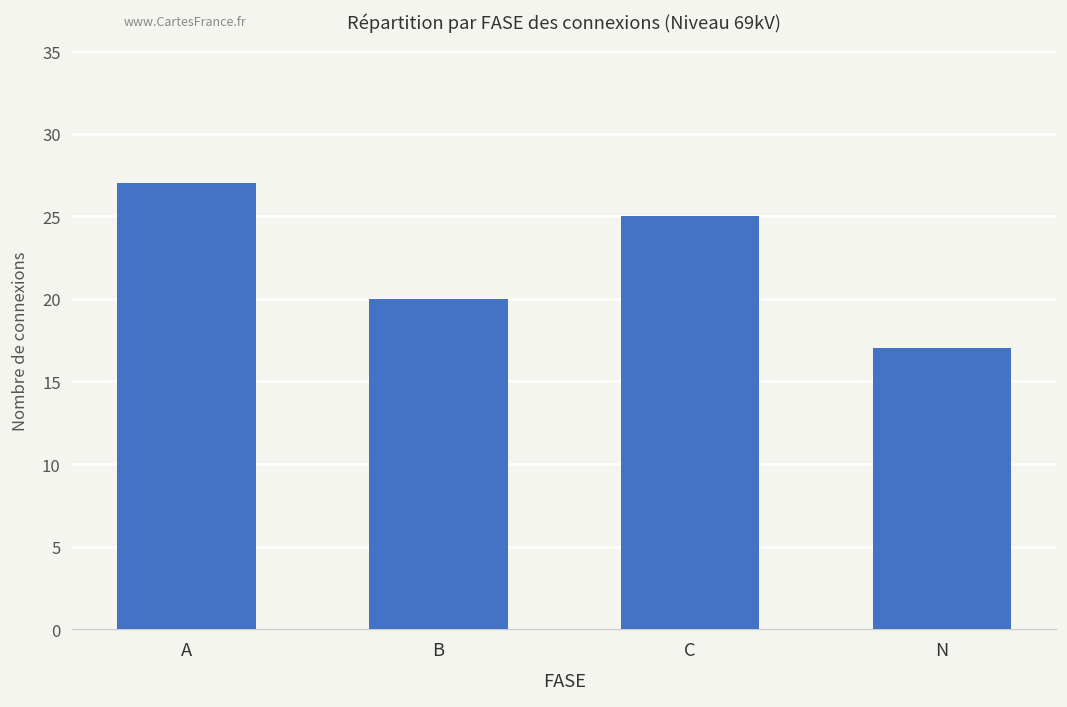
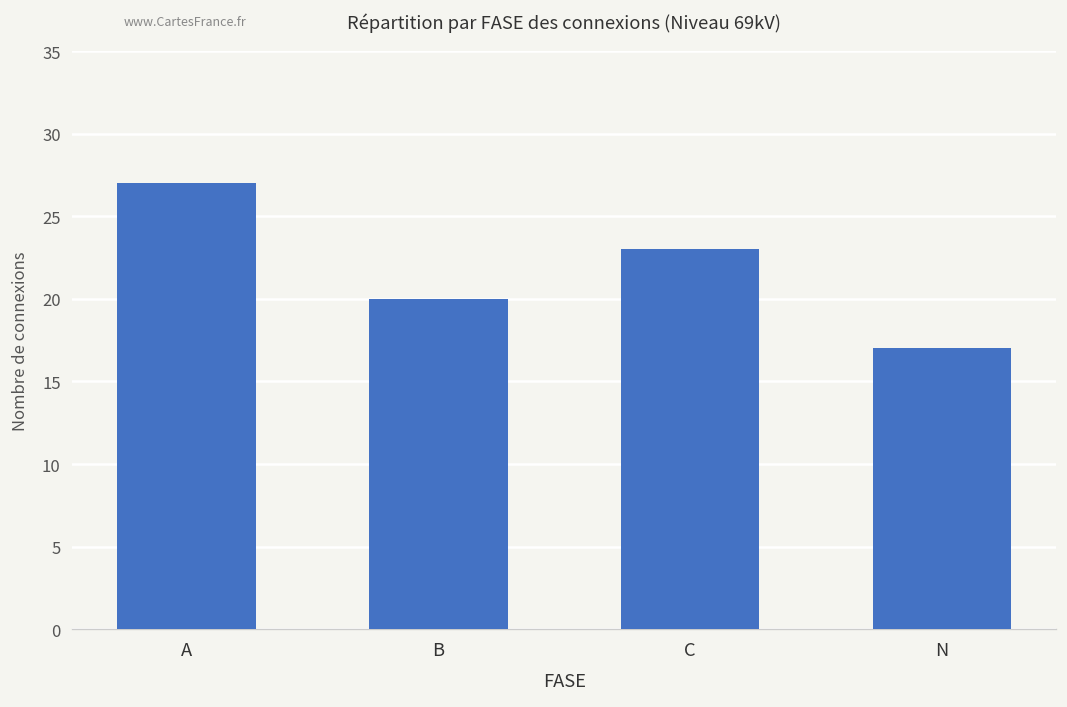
  {
    "A": 27,
    "B": 20,
-   "C": 25,
+   "C": 23,
    "N": 17
  }
